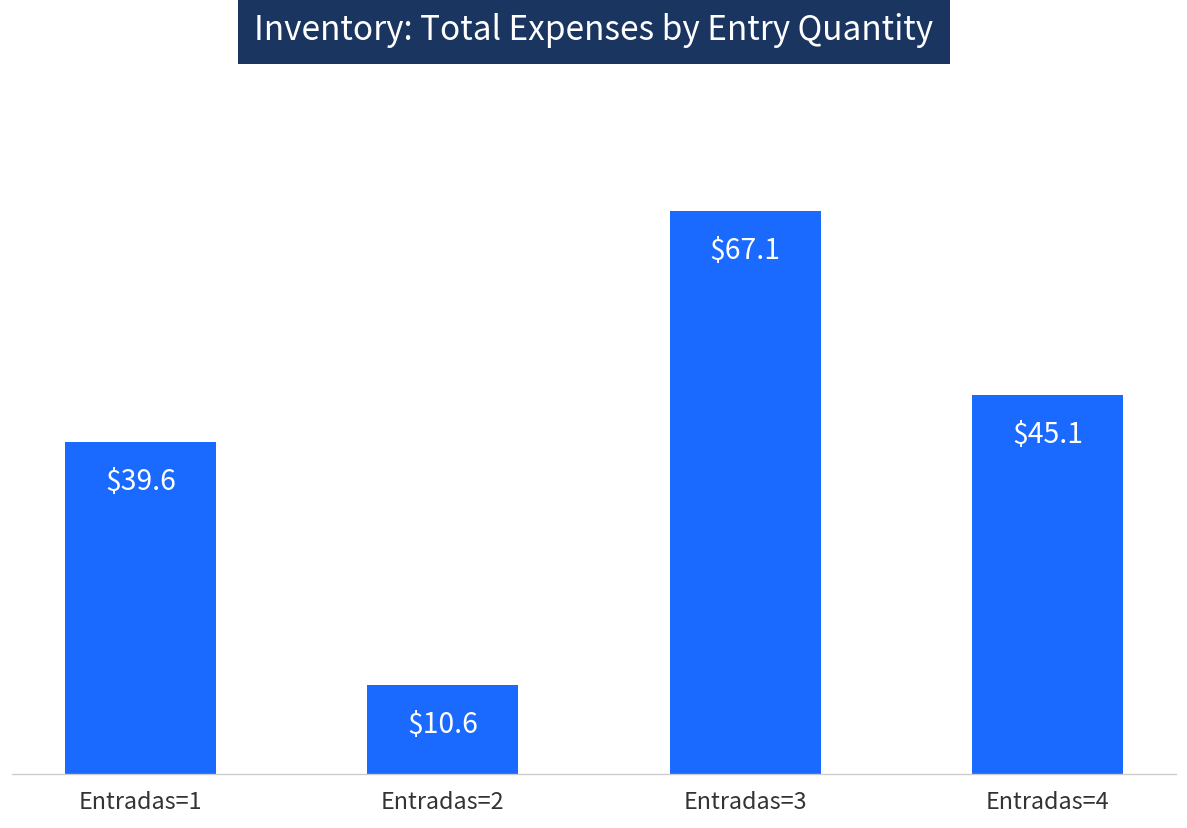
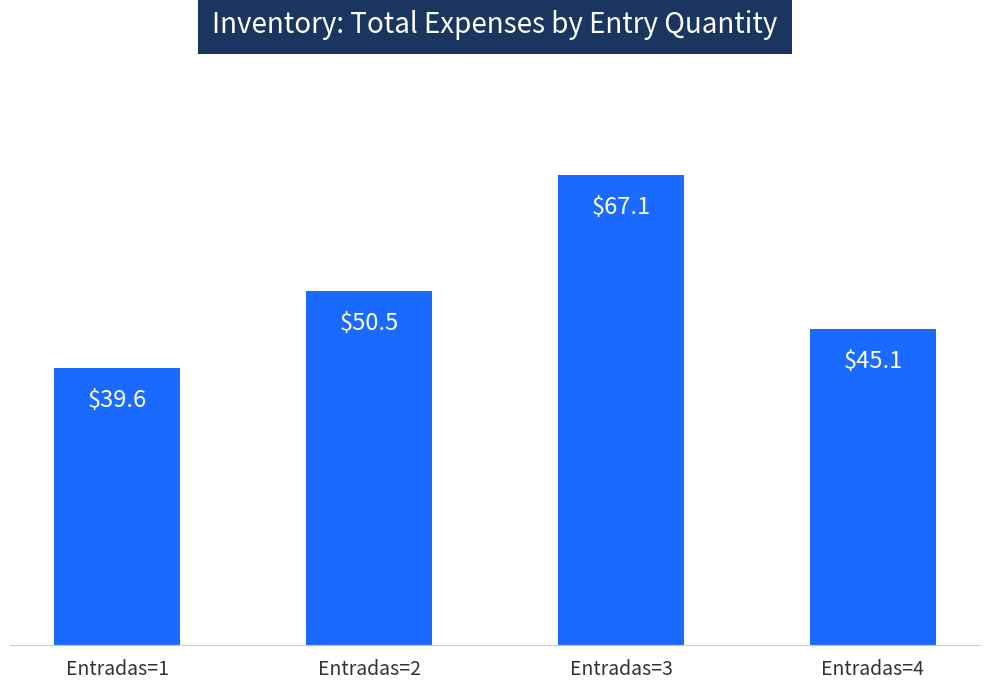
  {
    "Entradas=1": "$39.6",
-   "Entradas=2": "$10.6",
+   "Entradas=2": "$50.5",
    "Entradas=3": "$67.1",
    "Entradas=4": "$45.1"
  }
